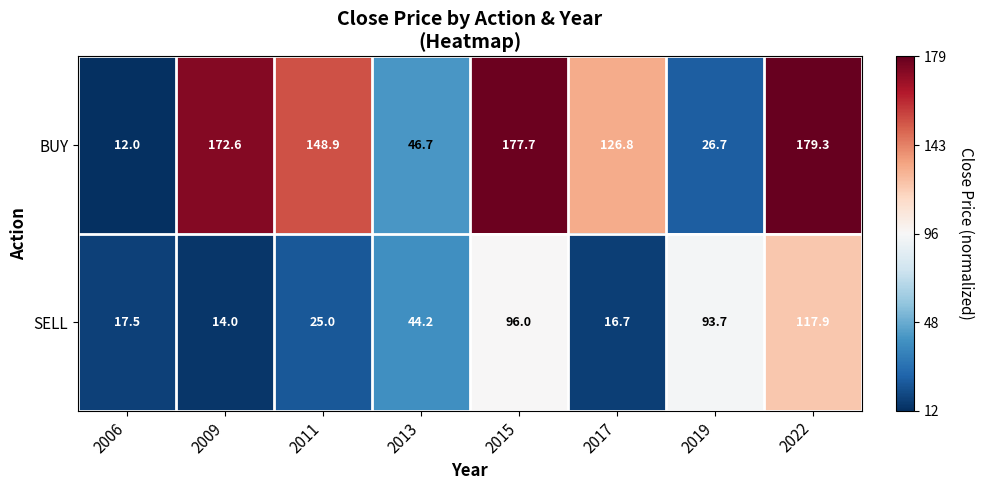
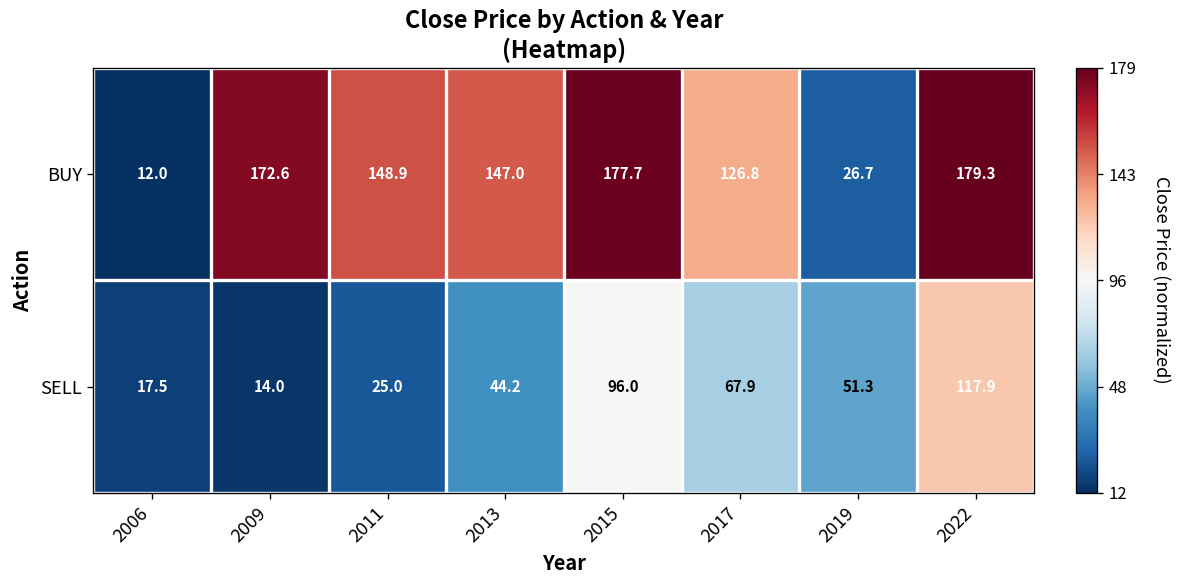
  {
    "BUY": {
      "2006": 12.0,
      "2009": 172.6,
      "2011": 148.9,
-     "2013": 46.7,
+     "2013": 147.0,
      "2015": 177.7,
      "2017": 126.8,
      "2019": 26.7,
      "2022": 179.3
    },
    "SELL": {
      "2006": 17.5,
      "2009": 14.0,
      "2011": 25.0,
      "2013": 44.2,
      "2015": 96.0,
-     "2017": 16.7,
-     "2019": 93.7,
+     "2017": 67.9,
+     "2019": 51.3,
      "2022": 117.9
    }
  }
